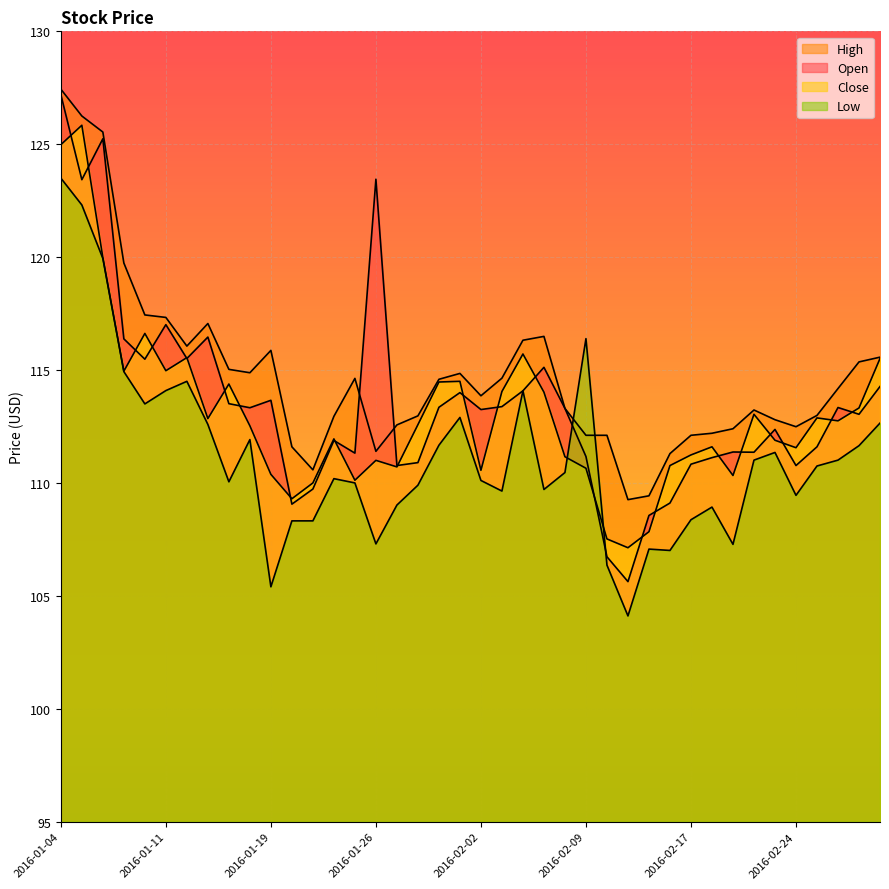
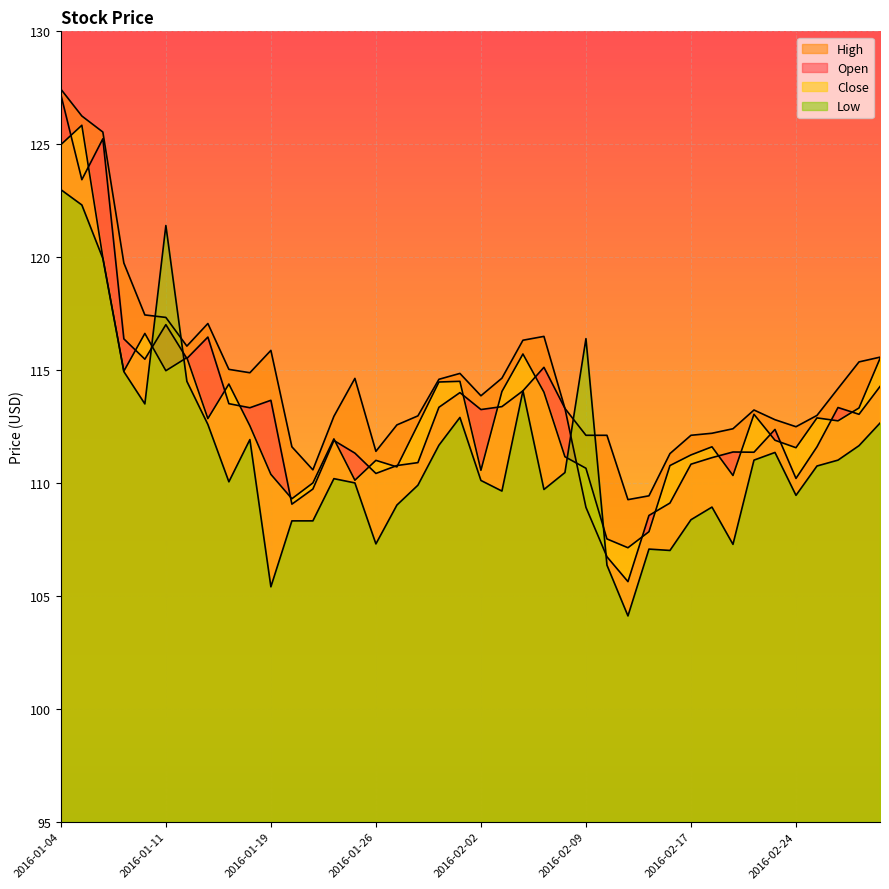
  {
    "Open": {
      "2016-01-04": 127.2,
      "2016-01-11": 117.0,
      "2016-01-19": 113.7,
-     "2016-01-26": 123.5,
+     "2016-01-26": 110.4,
      "2016-02-02": 113.3,
-     "2016-02-09": 111.2,
+     "2016-02-09": 108.9,
      "2016-02-17": 110.8,
-     "2016-02-24": 110.8
+     "2016-02-24": 110.2
    },
    "Low": {
-     "2016-01-04": 123.5,
-     "2016-01-11": 114.1,
+     "2016-01-04": 123.0,
+     "2016-01-11": 121.4,
      "2016-01-19": 105.4,
      "2016-01-26": 107.3,
      "2016-02-02": 110.1,
      "2016-02-09": 116.4,
      "2016-02-17": 108.4,
      "2016-02-24": 109.5
    }
  }
